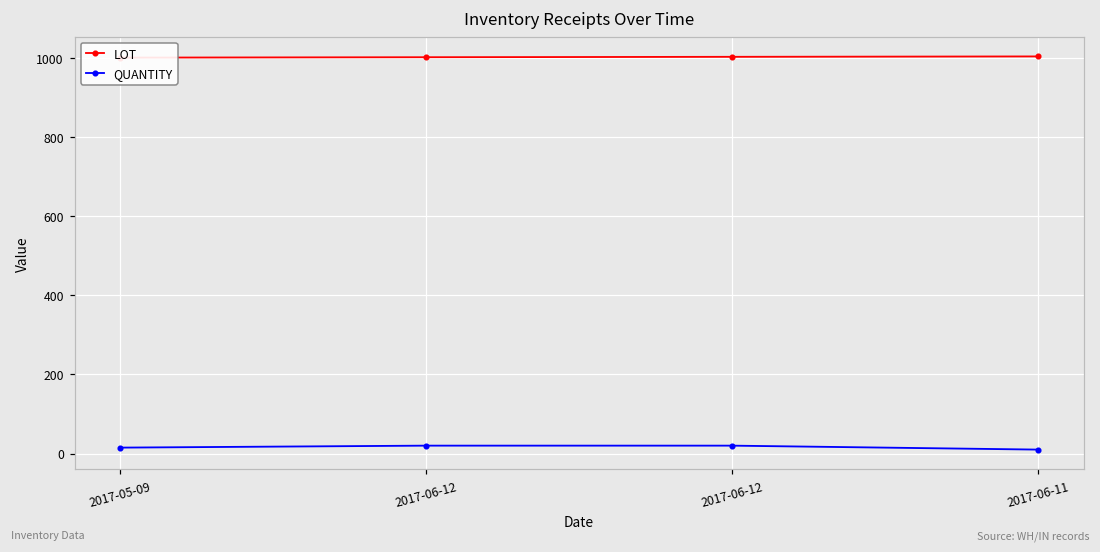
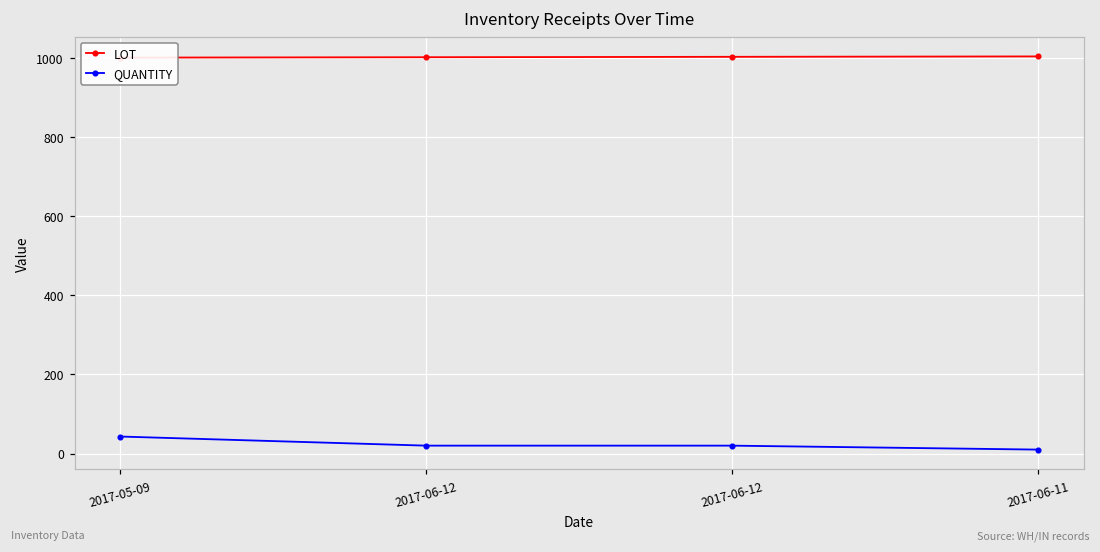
  {
    "LOT": {
      "2017-06-11": 1000
    },
    "QUANTITY": {
-     "2017-05-09": 20,
+     "2017-05-09": 40,
      "2017-06-11": 10
    }
  }
